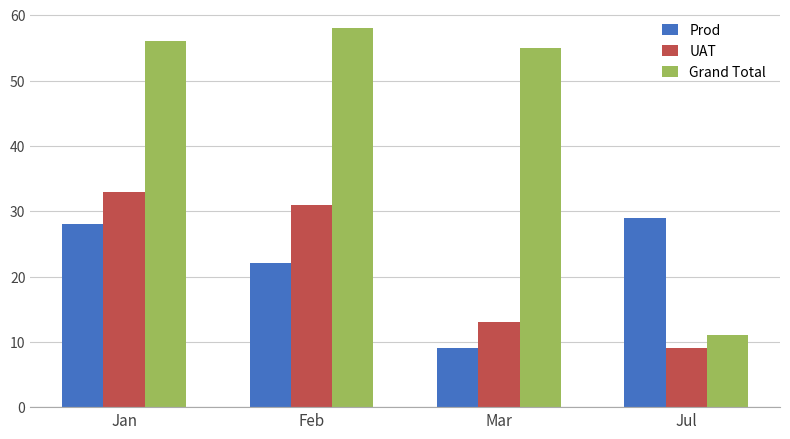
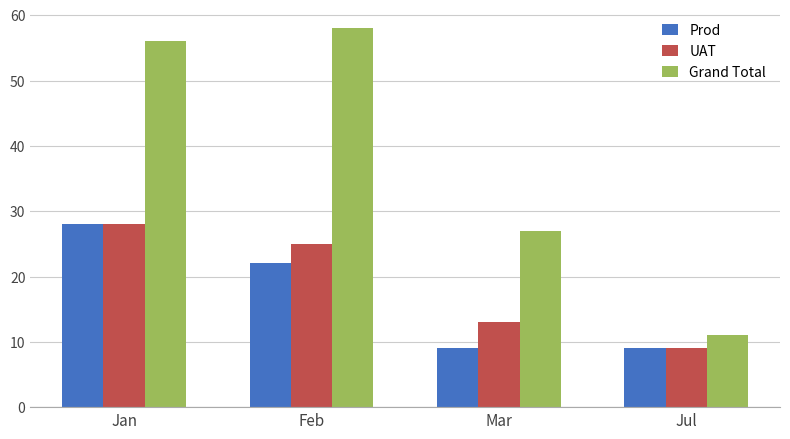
  {
    "Prod": {
      "Jan": 28,
      "Feb": 22,
      "Mar": 9,
-     "Jul": 29
+     "Jul": 9
    },
    "UAT": {
-     "Jan": 33,
-     "Feb": 31,
+     "Jan": 28,
+     "Feb": 25,
      "Mar": 13,
      "Jul": 9
    },
    "Grand Total": {
      "Jan": 56,
      "Feb": 58,
-     "Mar": 55,
+     "Mar": 27,
      "Jul": 11
    }
  }
